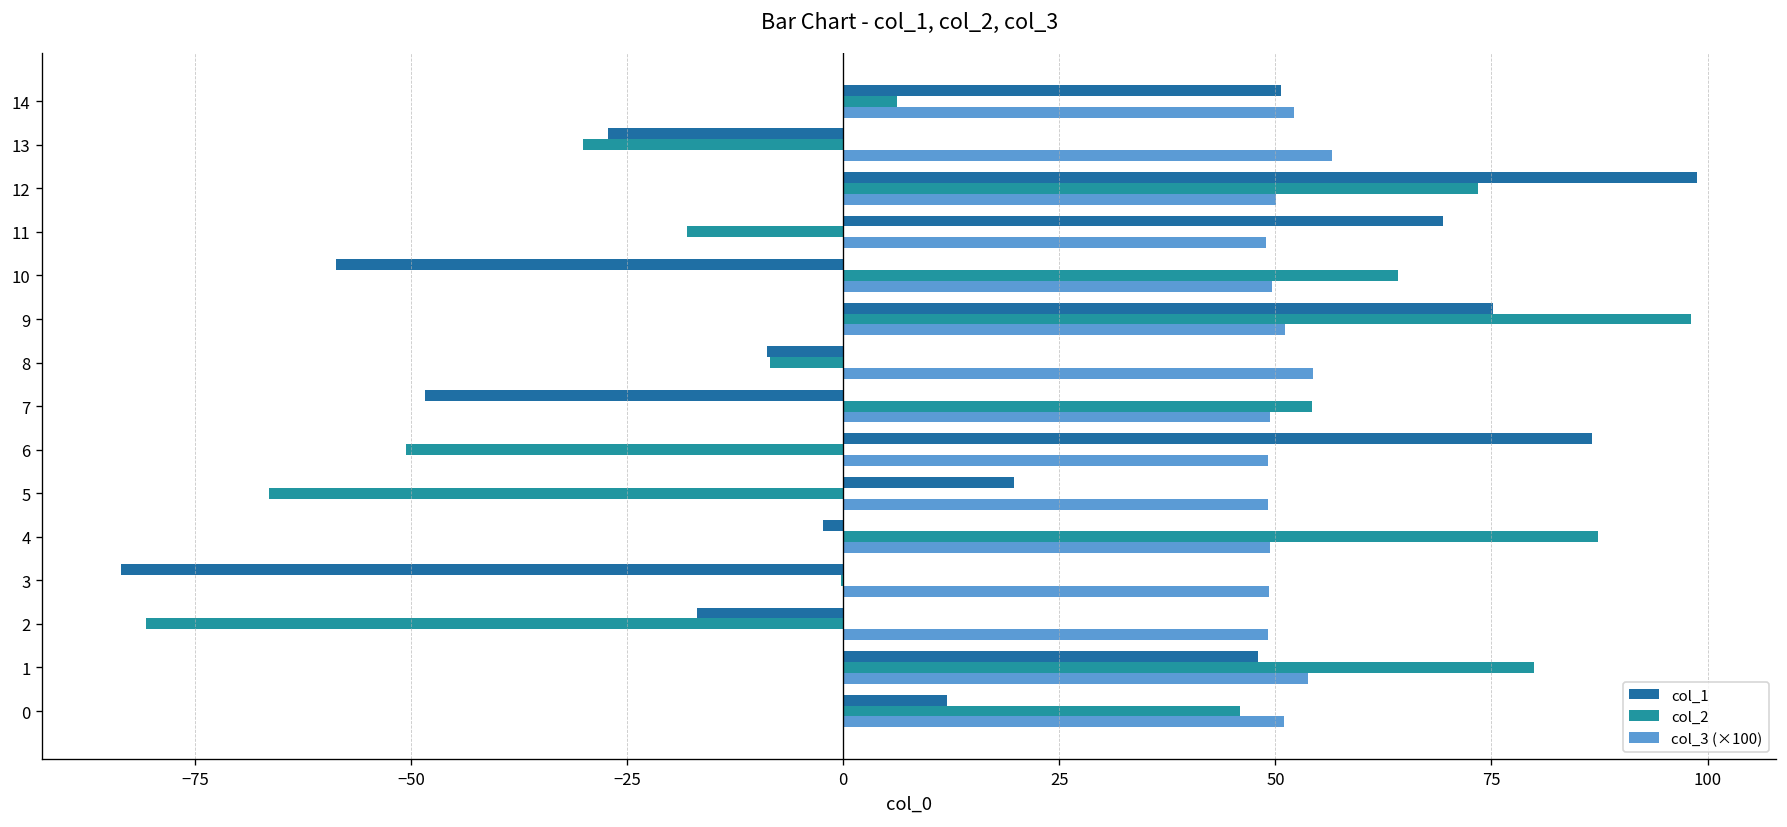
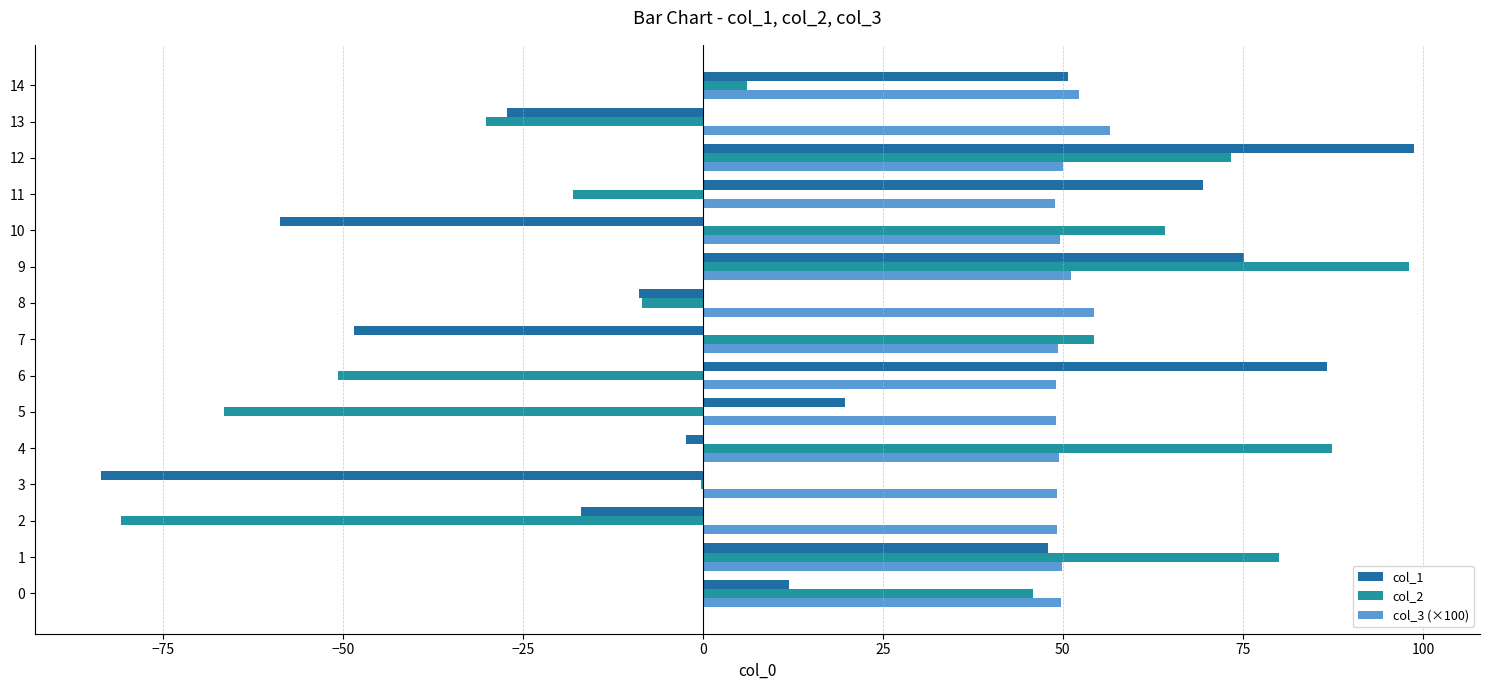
  {
    "col_3 (×100)": {
      "14": 52,
      "13": 57,
      "12": 50,
      "11": 49,
      "10": 50,
      "9": 51,
      "8": 54,
      "7": 49,
      "6": 49,
      "5": 49,
      "4": 49,
      "3": 49,
      "2": 49,
-     "1": 54,
-     "0": 51
+     "1": 50,
+     "0": 50
    }
  }
